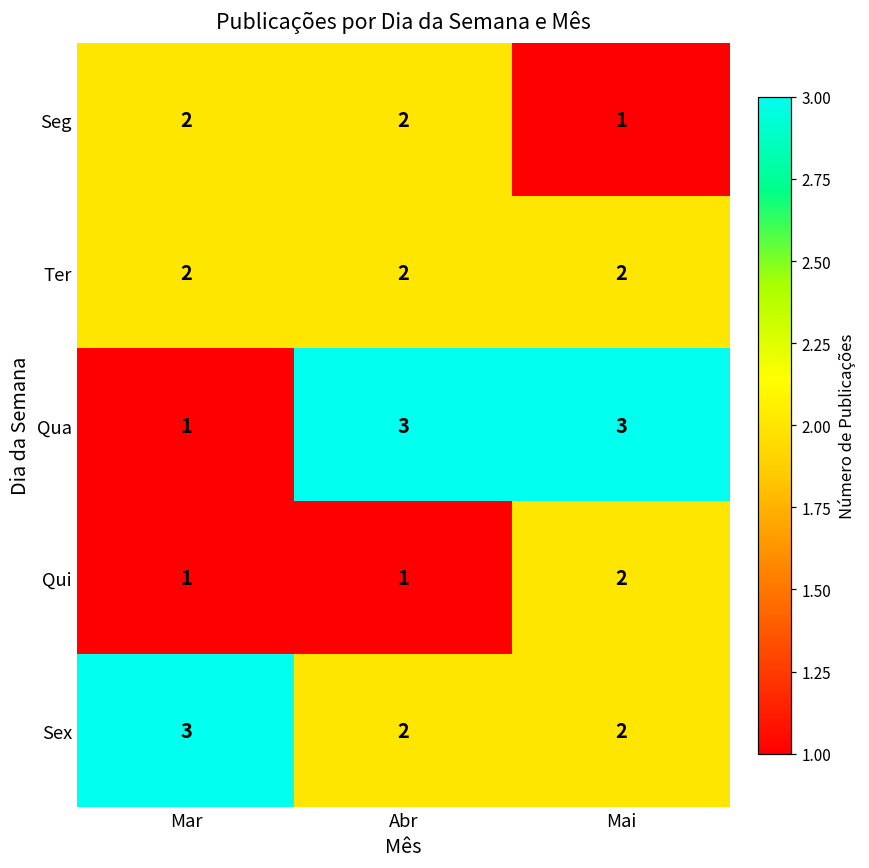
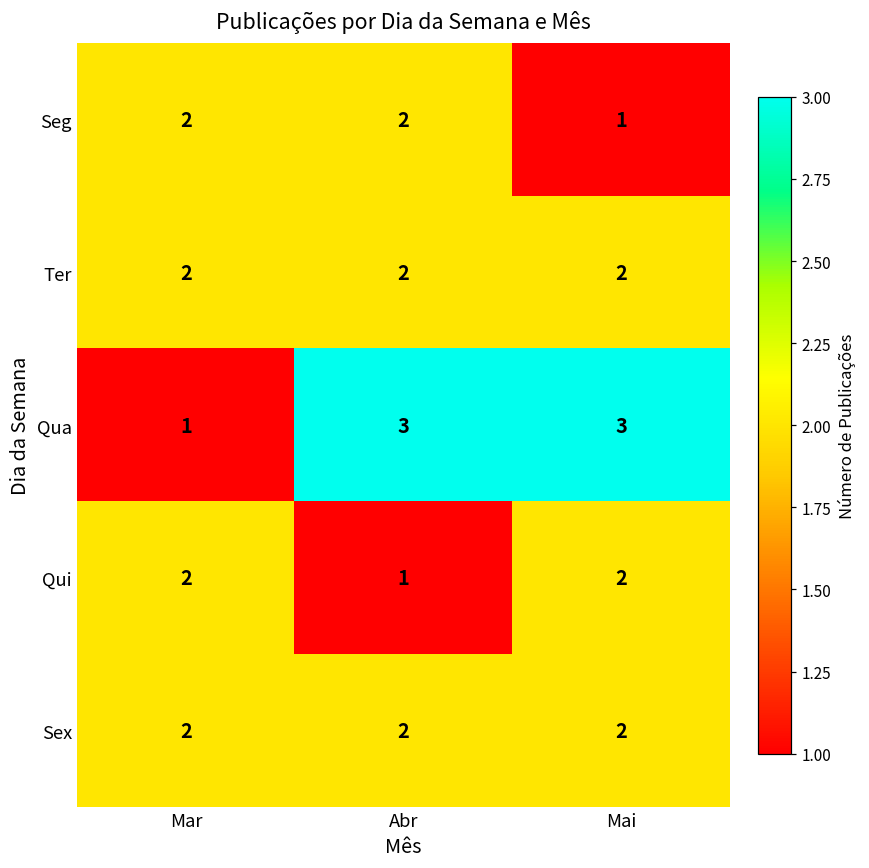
  {
    "Seg": {
      "Mar": 2,
      "Abr": 2,
      "Mai": 1
    },
    "Ter": {
      "Mar": 2,
      "Abr": 2,
      "Mai": 2
    },
    "Qua": {
      "Mar": 1,
      "Abr": 3,
      "Mai": 3
    },
    "Qui": {
-     "Mar": 1,
+     "Mar": 2,
      "Abr": 1,
      "Mai": 2
    },
    "Sex": {
-     "Mar": 3,
+     "Mar": 2,
      "Abr": 2,
      "Mai": 2
    }
  }
